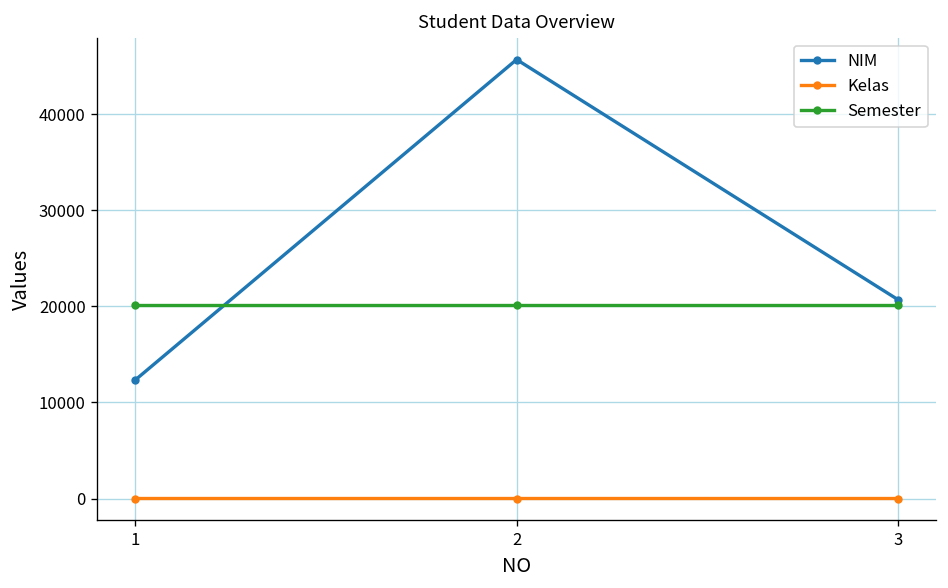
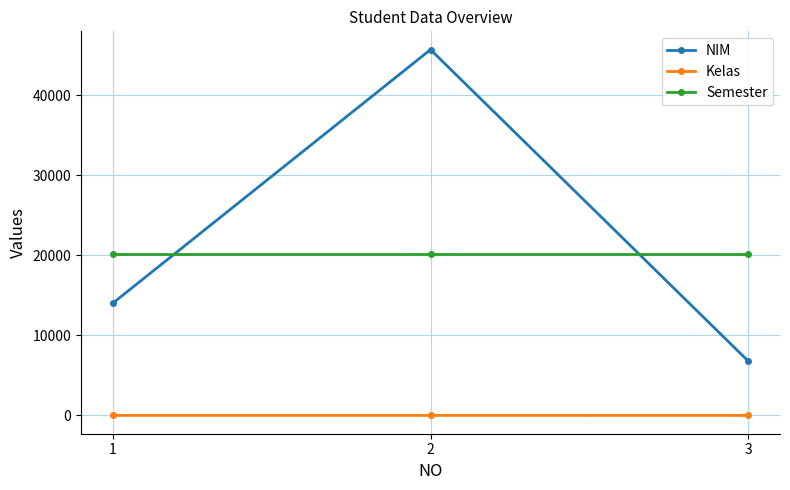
  {
    "NIM": {
-     "1": 12000,
+     "1": 14000,
      "2": 46000,
-     "3": 21000
+     "3": 7000
    },
    "Kelas": {
      "1": 0,
      "2": 0,
      "3": 0
    },
    "Semester": {
      "1": 20000,
      "2": 20000,
      "3": 20000
    }
  }
